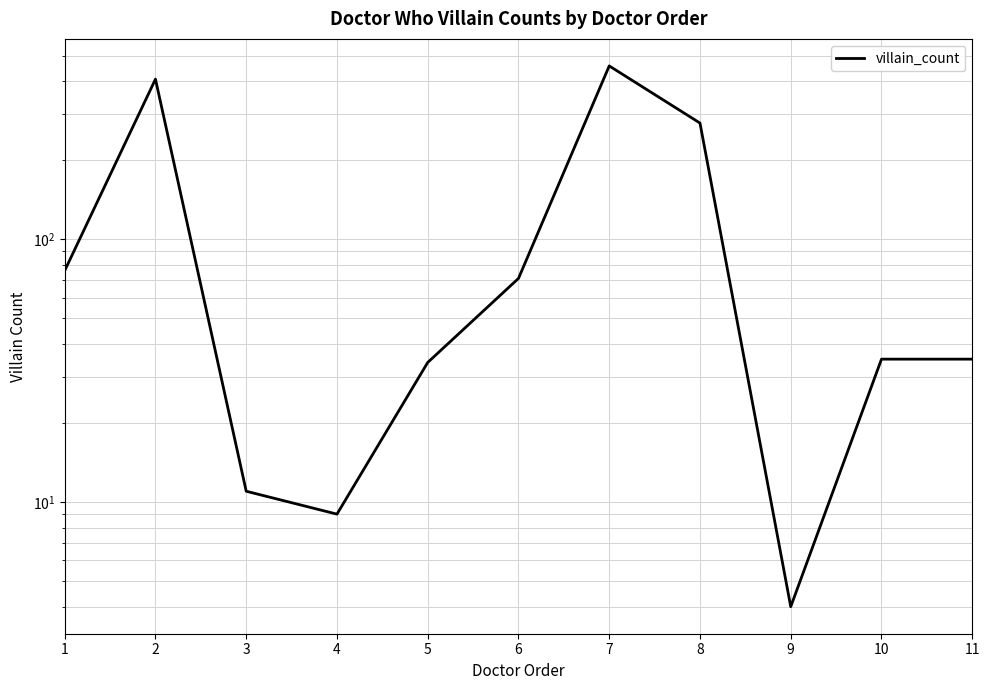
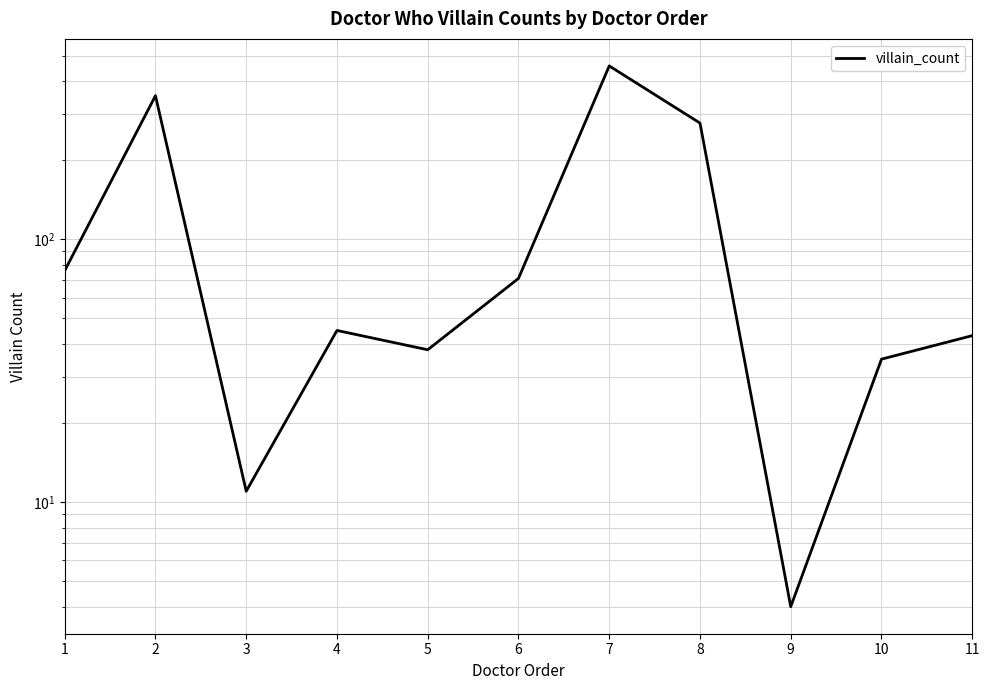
  {
    "1": 76,
-   "2": 410,
+   "2": 350,
    "3": 11,
-   "4": 9,
-   "5": 34,
+   "4": 45,
+   "5": 38,
    "6": 71,
    "7": 460,
    "8": 280,
    "9": 4,
    "10": 35,
-   "11": 35
+   "11": 43
  }
